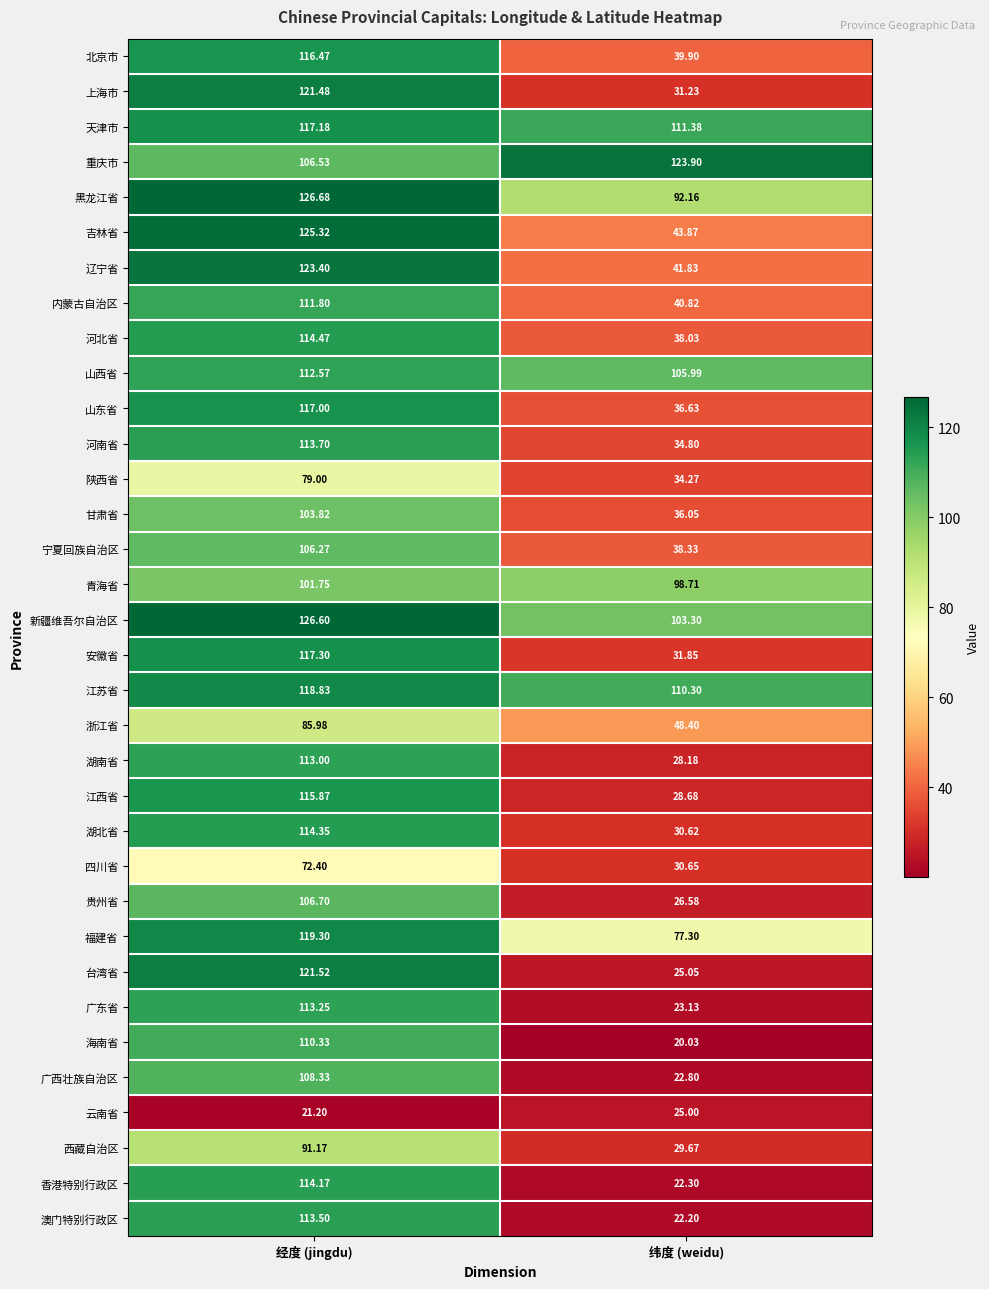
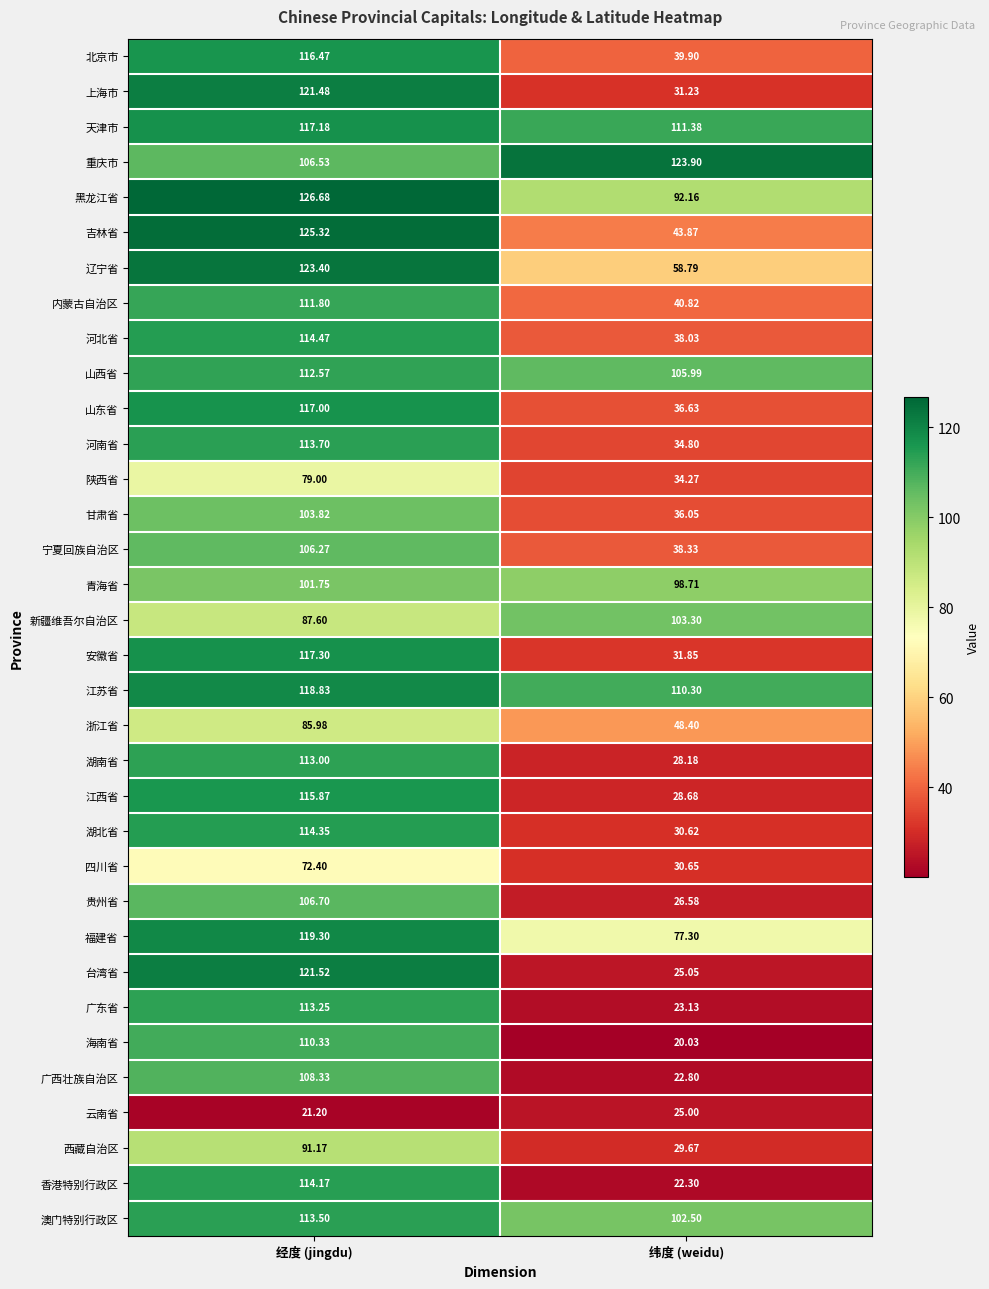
  {
    "北京市": {
      "经度 (jingdu)": 116.47,
      "纬度 (weidu)": 39.90
    },
    "上海市": {
      "经度 (jingdu)": 121.48,
      "纬度 (weidu)": 31.23
    },
    "天津市": {
      "经度 (jingdu)": 117.18,
      "纬度 (weidu)": 111.38
    },
    "重庆市": {
      "经度 (jingdu)": 106.53,
      "纬度 (weidu)": 123.90
    },
    "黑龙江省": {
      "经度 (jingdu)": 126.68,
      "纬度 (weidu)": 92.16
    },
    "吉林省": {
      "经度 (jingdu)": 125.32,
      "纬度 (weidu)": 43.87
    },
    "辽宁省": {
      "经度 (jingdu)": 123.40,
-     "纬度 (weidu)": 41.83
+     "纬度 (weidu)": 58.79
    },
    "内蒙古自治区": {
      "经度 (jingdu)": 111.80,
      "纬度 (weidu)": 40.82
    },
    "河北省": {
      "经度 (jingdu)": 114.47,
      "纬度 (weidu)": 38.03
    },
    "山西省": {
      "经度 (jingdu)": 112.57,
      "纬度 (weidu)": 105.99
    },
    "山东省": {
      "经度 (jingdu)": 117.00,
      "纬度 (weidu)": 36.63
    },
    "河南省": {
      "经度 (jingdu)": 113.70,
      "纬度 (weidu)": 34.80
    },
    "陕西省": {
      "经度 (jingdu)": 79.00,
      "纬度 (weidu)": 34.27
    },
    "甘肃省": {
      "经度 (jingdu)": 103.82,
      "纬度 (weidu)": 36.05
    },
    "宁夏回族自治区": {
      "经度 (jingdu)": 106.27,
      "纬度 (weidu)": 38.33
    },
    "青海省": {
      "经度 (jingdu)": 101.75,
      "纬度 (weidu)": 98.71
    },
    "新疆维吾尔自治区": {
-     "经度 (jingdu)": 126.60,
+     "经度 (jingdu)": 87.60,
      "纬度 (weidu)": 103.30
    },
    "安徽省": {
      "经度 (jingdu)": 117.30,
      "纬度 (weidu)": 31.85
    },
    "江苏省": {
      "经度 (jingdu)": 118.83,
      "纬度 (weidu)": 110.30
    },
    "浙江省": {
      "经度 (jingdu)": 85.98,
      "纬度 (weidu)": 48.40
    },
    "湖南省": {
      "经度 (jingdu)": 113.00,
      "纬度 (weidu)": 28.18
    },
    "江西省": {
      "经度 (jingdu)": 115.87,
      "纬度 (weidu)": 28.68
    },
    "湖北省": {
      "经度 (jingdu)": 114.35,
      "纬度 (weidu)": 30.62
    },
    "四川省": {
      "经度 (jingdu)": 72.40,
      "纬度 (weidu)": 30.65
    },
    "贵州省": {
      "经度 (jingdu)": 106.70,
      "纬度 (weidu)": 26.58
    },
    "福建省": {
      "经度 (jingdu)": 119.30,
      "纬度 (weidu)": 77.30
    },
    "台湾省": {
      "经度 (jingdu)": 121.52,
      "纬度 (weidu)": 25.05
    },
    "广东省": {
      "经度 (jingdu)": 113.25,
      "纬度 (weidu)": 23.13
    },
    "海南省": {
      "经度 (jingdu)": 110.33,
      "纬度 (weidu)": 20.03
    },
    "广西壮族自治区": {
      "经度 (jingdu)": 108.33,
      "纬度 (weidu)": 22.80
    },
    "云南省": {
      "经度 (jingdu)": 21.20,
      "纬度 (weidu)": 25.00
    },
    "西藏自治区": {
      "经度 (jingdu)": 91.17,
      "纬度 (weidu)": 29.67
    },
    "香港特别行政区": {
      "经度 (jingdu)": 114.17,
      "纬度 (weidu)": 22.30
    },
    "澳门特别行政区": {
      "经度 (jingdu)": 113.50,
-     "纬度 (weidu)": 22.20
+     "纬度 (weidu)": 102.50
    }
  }
